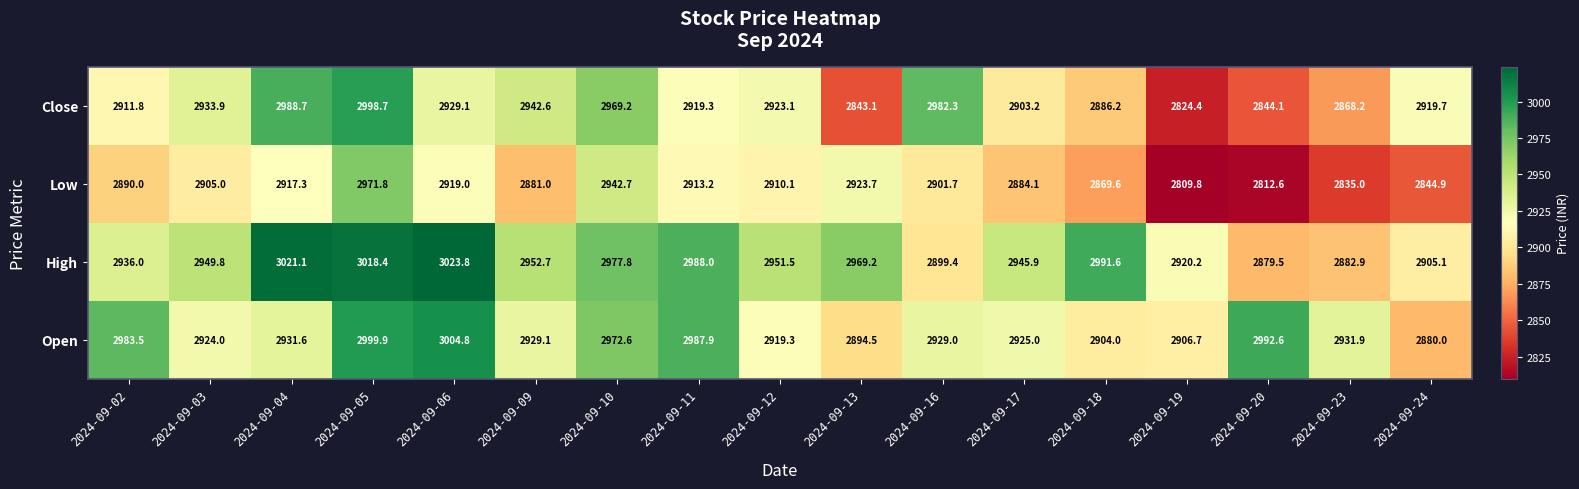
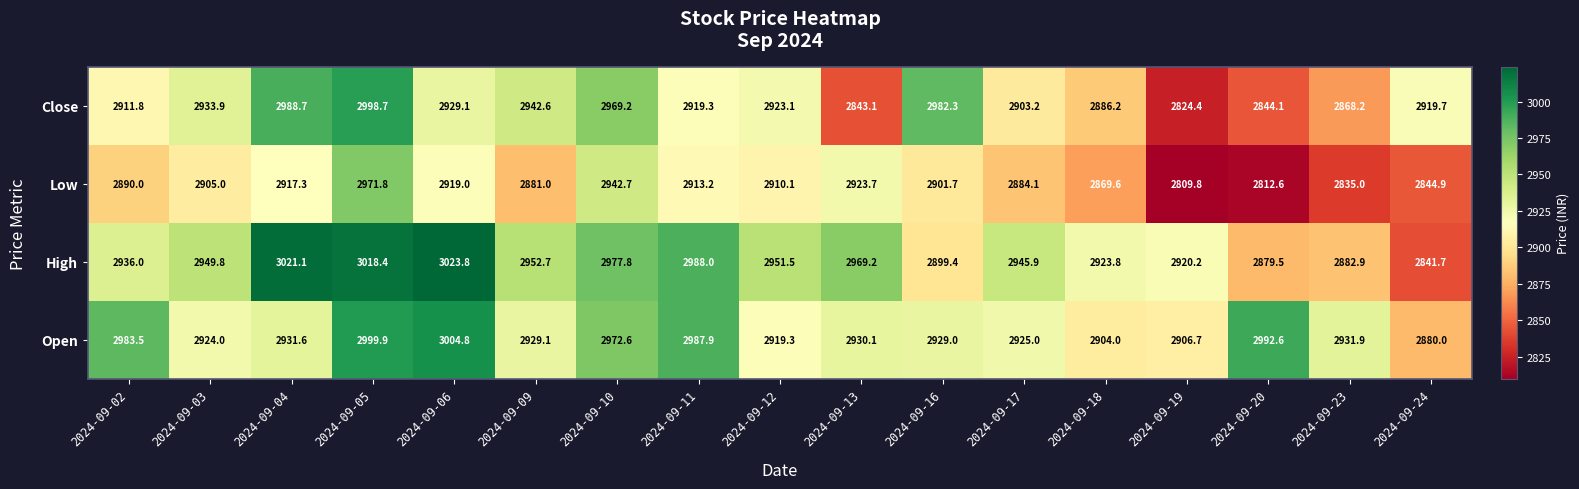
  {
    "Close": {
      "2024-09-02": 2911.8,
      "2024-09-03": 2933.9,
      "2024-09-04": 2988.7,
      "2024-09-05": 2998.7,
      "2024-09-06": 2929.1,
      "2024-09-09": 2942.6,
      "2024-09-10": 2969.2,
      "2024-09-11": 2919.3,
      "2024-09-12": 2923.1,
      "2024-09-13": 2843.1,
      "2024-09-16": 2982.3,
      "2024-09-17": 2903.2,
      "2024-09-18": 2886.2,
      "2024-09-19": 2824.4,
      "2024-09-20": 2844.1,
      "2024-09-23": 2868.2,
      "2024-09-24": 2919.7
    },
    "Low": {
      "2024-09-02": 2890.0,
      "2024-09-03": 2905.0,
      "2024-09-04": 2917.3,
      "2024-09-05": 2971.8,
      "2024-09-06": 2919.0,
      "2024-09-09": 2881.0,
      "2024-09-10": 2942.7,
      "2024-09-11": 2913.2,
      "2024-09-12": 2910.1,
      "2024-09-13": 2923.7,
      "2024-09-16": 2901.7,
      "2024-09-17": 2884.1,
      "2024-09-18": 2869.6,
      "2024-09-19": 2809.8,
      "2024-09-20": 2812.6,
      "2024-09-23": 2835.0,
      "2024-09-24": 2844.9
    },
    "High": {
      "2024-09-02": 2936.0,
      "2024-09-03": 2949.8,
      "2024-09-04": 3021.1,
      "2024-09-05": 3018.4,
      "2024-09-06": 3023.8,
      "2024-09-09": 2952.7,
      "2024-09-10": 2977.8,
      "2024-09-11": 2988.0,
      "2024-09-12": 2951.5,
      "2024-09-13": 2969.2,
      "2024-09-16": 2899.4,
      "2024-09-17": 2945.9,
-     "2024-09-18": 2991.6,
+     "2024-09-18": 2923.8,
      "2024-09-19": 2920.2,
      "2024-09-20": 2879.5,
      "2024-09-23": 2882.9,
-     "2024-09-24": 2905.1
+     "2024-09-24": 2841.7
    },
    "Open": {
      "2024-09-02": 2983.5,
      "2024-09-03": 2924.0,
      "2024-09-04": 2931.6,
      "2024-09-05": 2999.9,
      "2024-09-06": 3004.8,
      "2024-09-09": 2929.1,
      "2024-09-10": 2972.6,
      "2024-09-11": 2987.9,
      "2024-09-12": 2919.3,
-     "2024-09-13": 2894.5,
+     "2024-09-13": 2930.1,
      "2024-09-16": 2929.0,
      "2024-09-17": 2925.0,
      "2024-09-18": 2904.0,
      "2024-09-19": 2906.7,
      "2024-09-20": 2992.6,
      "2024-09-23": 2931.9,
      "2024-09-24": 2880.0
    }
  }
